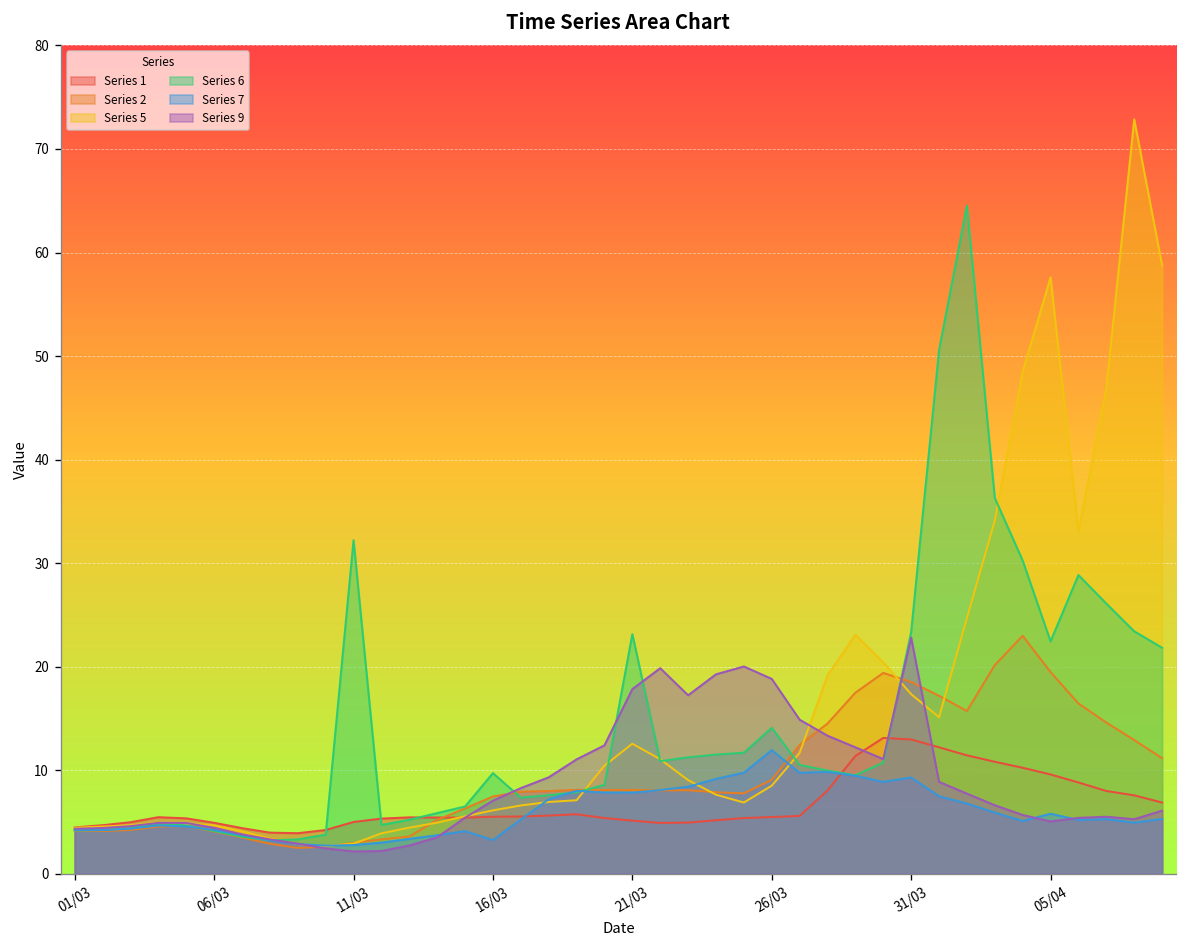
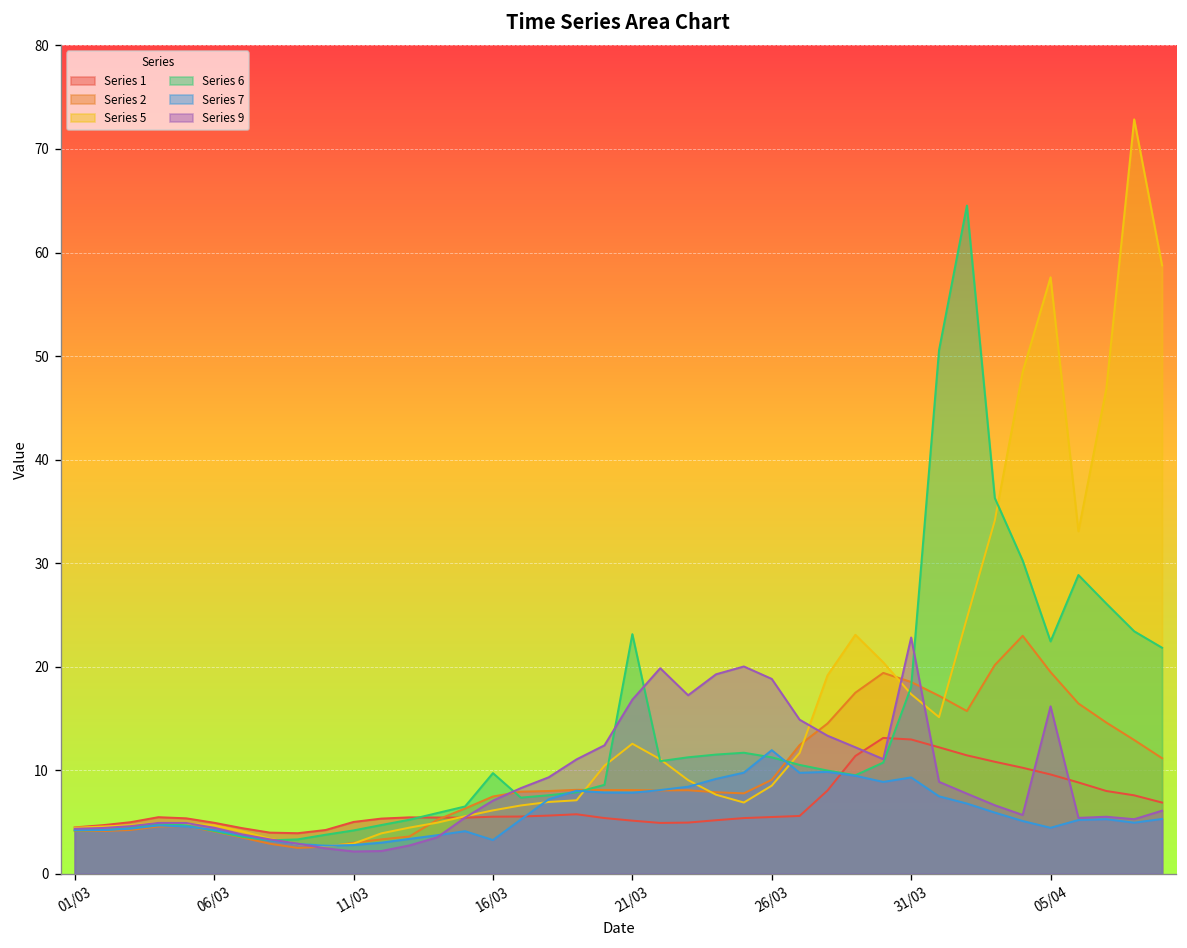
  {
    "Series 6": {
-     "11/03": 32,
+     "11/03": 4,
      "16/03": 10,
      "21/03": 23,
-     "26/03": 14,
-     "31/03": 23,
+     "26/03": 11,
+     "31/03": 18,
      "05/04": 22
    },
    "Series 7": {
      "16/03": 3,
      "26/03": 12,
      "31/03": 9,
-     "05/04": 6
+     "05/04": 4
    },
    "Series 9": {
      "11/03": 2,
      "16/03": 7,
-     "21/03": 18,
+     "21/03": 17,
      "26/03": 19,
      "31/03": 23,
-     "05/04": 5
+     "05/04": 16
    }
  }
